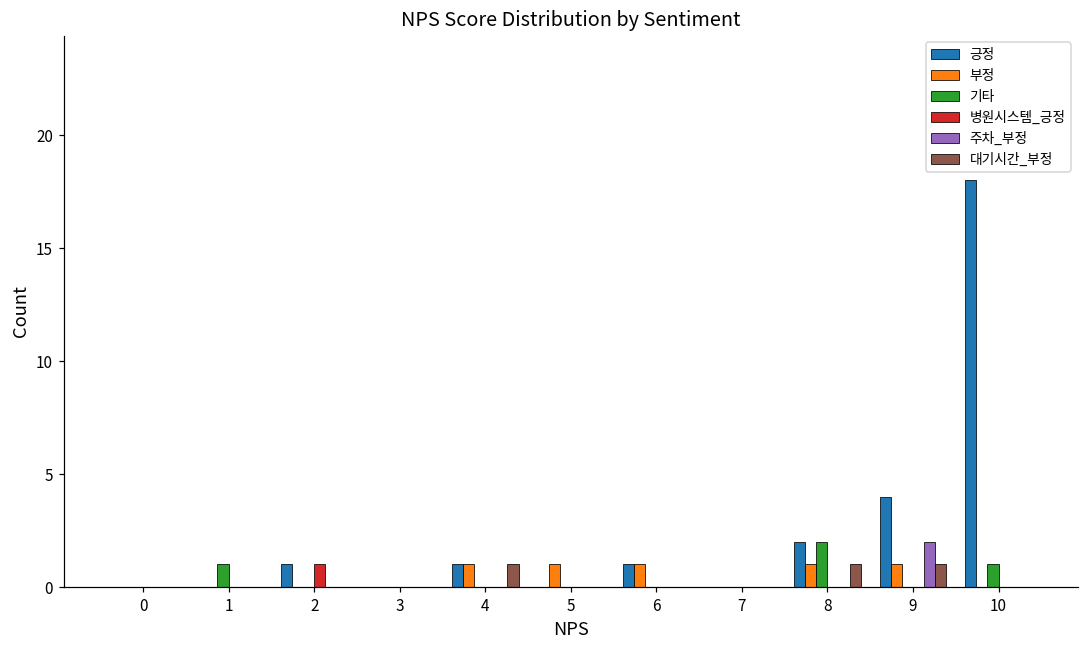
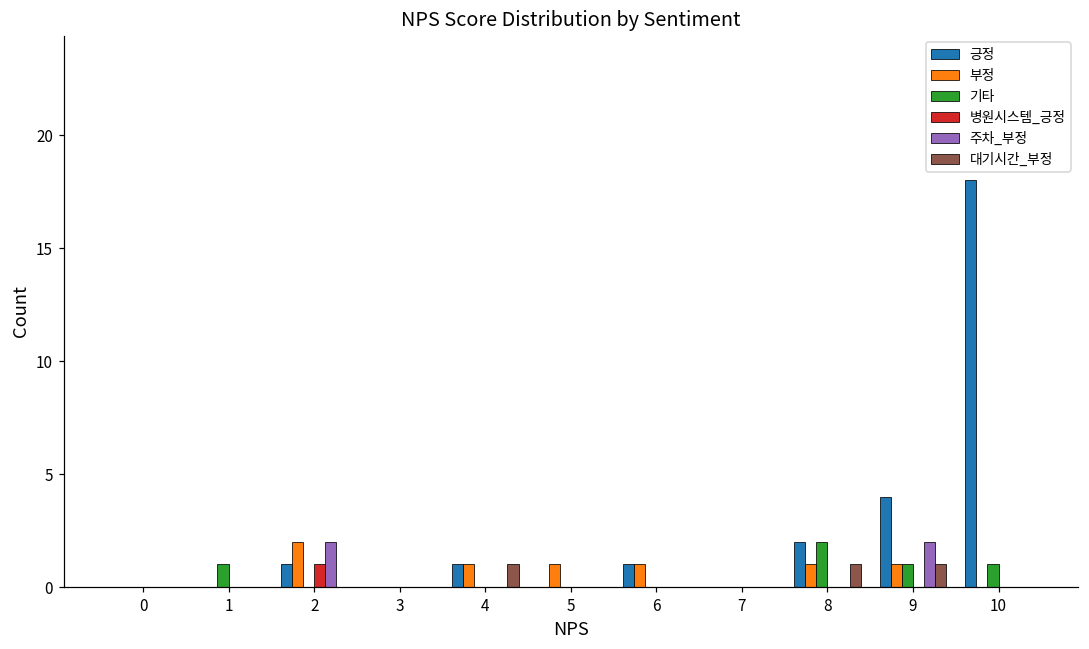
  {
    "긍정": {
      "0": 0,
      "1": 0,
      "2": 1,
      "3": 0,
      "4": 1,
      "5": 0,
      "6": 1,
      "7": 0,
      "8": 2,
      "9": 4,
      "10": 18
    },
    "부정": {
      "0": 0,
      "1": 0,
-     "2": 0,
+     "2": 2,
      "3": 0,
      "4": 1,
      "5": 1,
      "6": 1,
      "7": 0,
      "8": 1,
      "9": 1,
      "10": 0
    },
    "기타": {
      "0": 0,
      "1": 1,
      "2": 0,
      "3": 0,
      "4": 0,
      "5": 0,
      "6": 0,
      "7": 0,
      "8": 2,
-     "9": 0,
+     "9": 1,
      "10": 1
    },
    "병원시스템_긍정": {
      "0": 0,
      "1": 0,
      "2": 1,
      "3": 0,
      "4": 0,
      "5": 0,
      "6": 0,
      "7": 0,
      "8": 0,
      "9": 0,
      "10": 0
    },
    "주차_부정": {
      "0": 0,
      "1": 0,
-     "2": 0,
+     "2": 2,
      "3": 0,
      "4": 0,
      "5": 0,
      "6": 0,
      "7": 0,
      "8": 0,
      "9": 2,
      "10": 0
    },
    "대기시간_부정": {
      "0": 0,
      "1": 0,
      "2": 0,
      "3": 0,
      "4": 1,
      "5": 0,
      "6": 0,
      "7": 0,
      "8": 1,
      "9": 1,
      "10": 0
    }
  }
